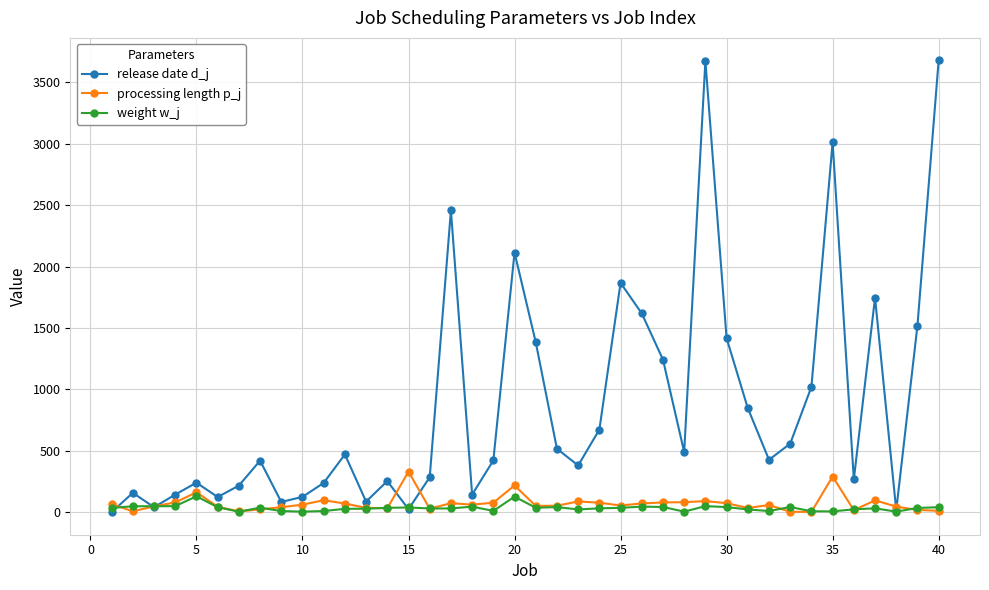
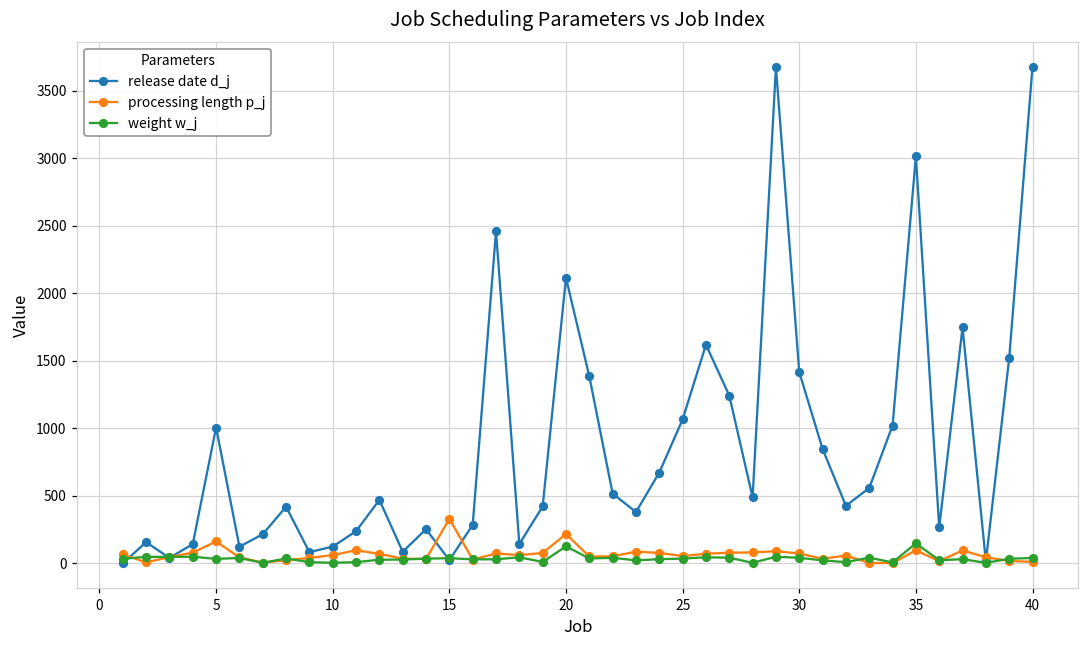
  {
    "release date d_j": {
-     "5": 240,
+     "5": 1010,
      "10": 120,
      "20": 2110,
-     "25": 1870,
+     "25": 1070,
      "30": 1420,
      "35": 3010,
      "40": 3680
    },
    "processing length p_j": {
      "5": 160,
      "10": 60,
      "15": 330,
      "20": 220,
      "30": 70,
-     "35": 290,
+     "35": 100,
      "40": 10
    },
    "weight w_j": {
-     "5": 130,
+     "5": 30,
      "10": 0,
      "20": 130,
      "30": 40,
-     "35": 10,
+     "35": 150,
      "40": 40
    }
  }
